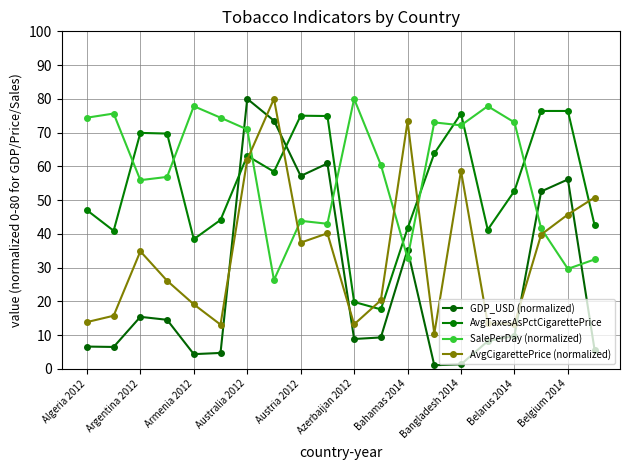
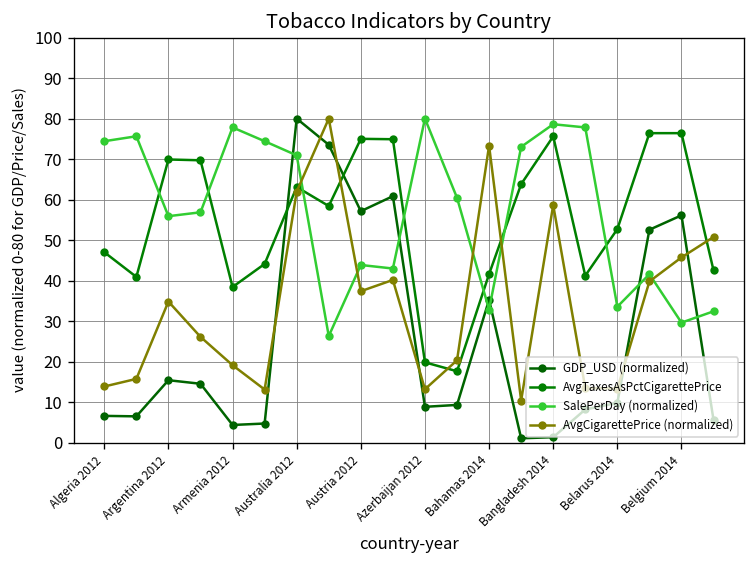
  {
    "SalePerDay (normalized)": {
      "Algeria 2012": 74,
      "Argentina 2012": 56,
      "Armenia 2012": 78,
      "Australia 2012": 71,
      "Austria 2012": 44,
      "Azerbaijan 2012": 80,
      "Bahamas 2014": 33,
-     "Bangladesh 2014": 72,
-     "Belarus 2014": 73,
+     "Bangladesh 2014": 79,
+     "Belarus 2014": 34,
      "Belgium 2014": 30
    },
    "AvgCigarettePrice (normalized)": {
      "Algeria 2012": 14,
      "Argentina 2012": 35,
      "Armenia 2012": 19,
      "Australia 2012": 62,
      "Austria 2012": 37,
      "Azerbaijan 2012": 13,
      "Bahamas 2014": 73,
      "Bangladesh 2014": 59,
      "Belgium 2014": 46
    }
  }
